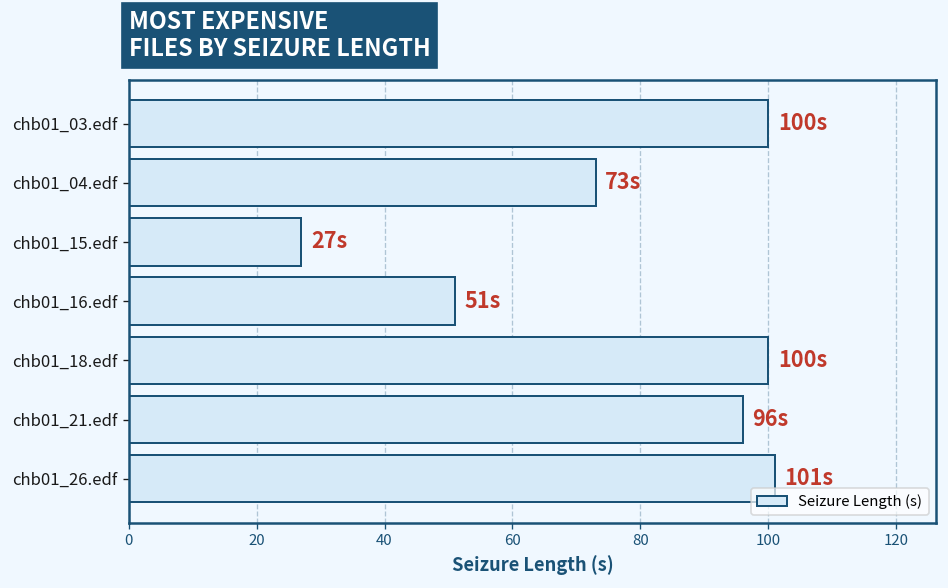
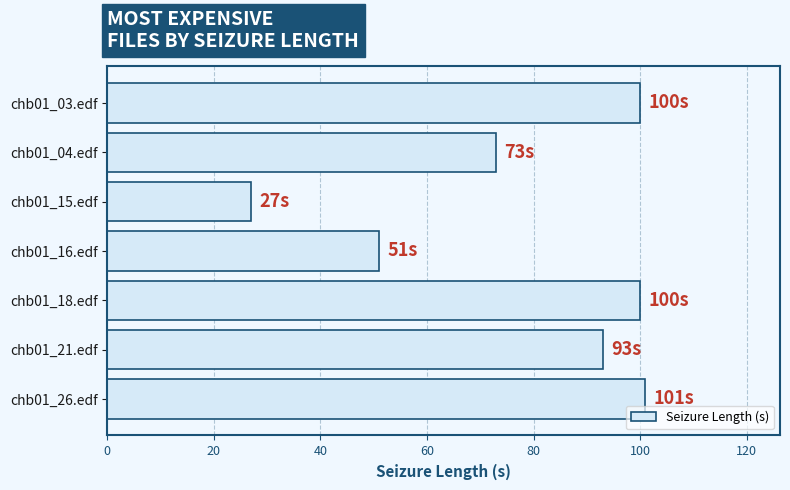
  {
    "chb01_03.edf": "100s",
    "chb01_04.edf": "73s",
    "chb01_15.edf": "27s",
    "chb01_16.edf": "51s",
    "chb01_18.edf": "100s",
-   "chb01_21.edf": "96s"
+   "chb01_21.edf": "93s"
  }
